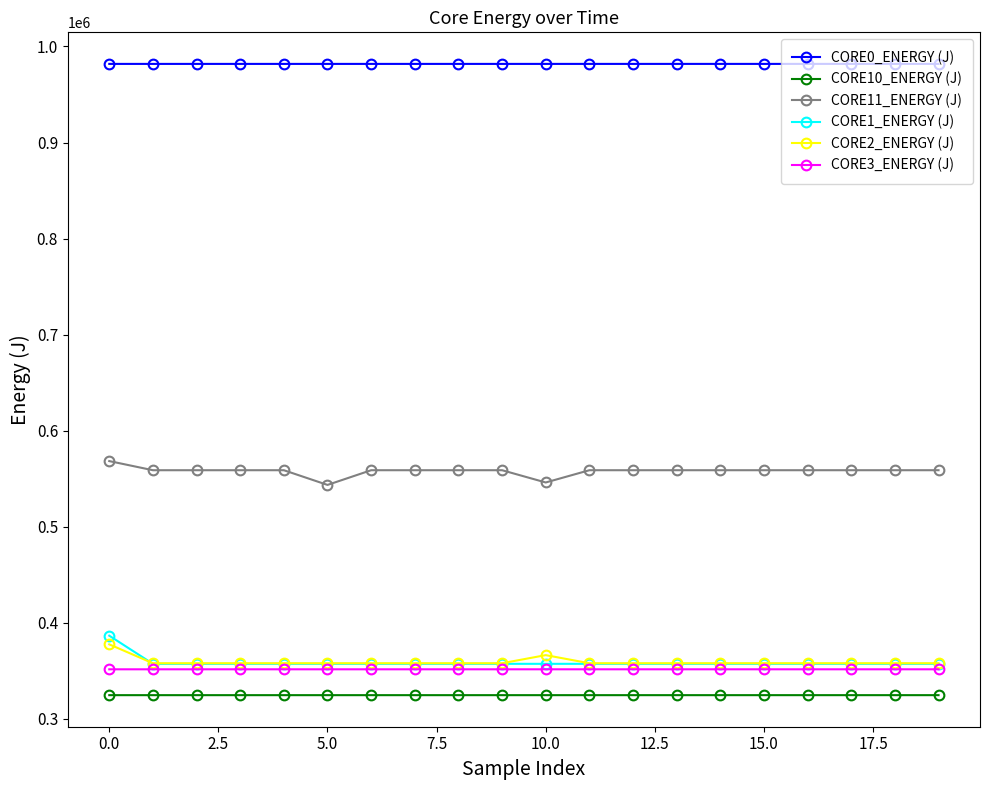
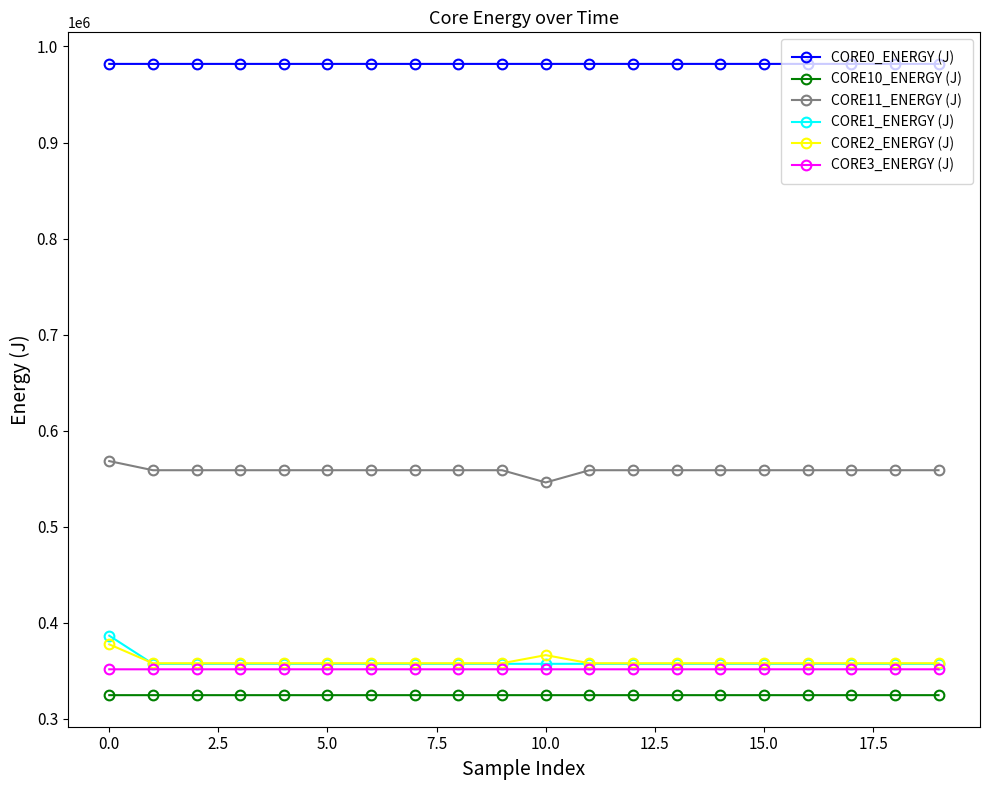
  {
    "CORE0_ENERGY (J)": {
      "0.0": 980000,
      "5.0": 980000,
      "10.0": 980000,
      "15.0": 980000
    },
    "CORE10_ENERGY (J)": {
      "0.0": 320000,
      "5.0": 320000,
      "10.0": 320000,
      "15.0": 320000
    },
    "CORE11_ENERGY (J)": {
      "0.0": 570000,
-     "5.0": 540000,
+     "5.0": 560000,
      "10.0": 550000,
      "15.0": 560000
    },
    "CORE1_ENERGY (J)": {
      "0.0": 390000,
      "10.0": 360000
    },
    "CORE2_ENERGY (J)": {
      "0.0": 380000,
      "10.0": 370000
    },
    "CORE3_ENERGY (J)": {
      "0.0": 350000,
      "5.0": 350000,
      "10.0": 350000,
      "15.0": 350000
    }
  }
